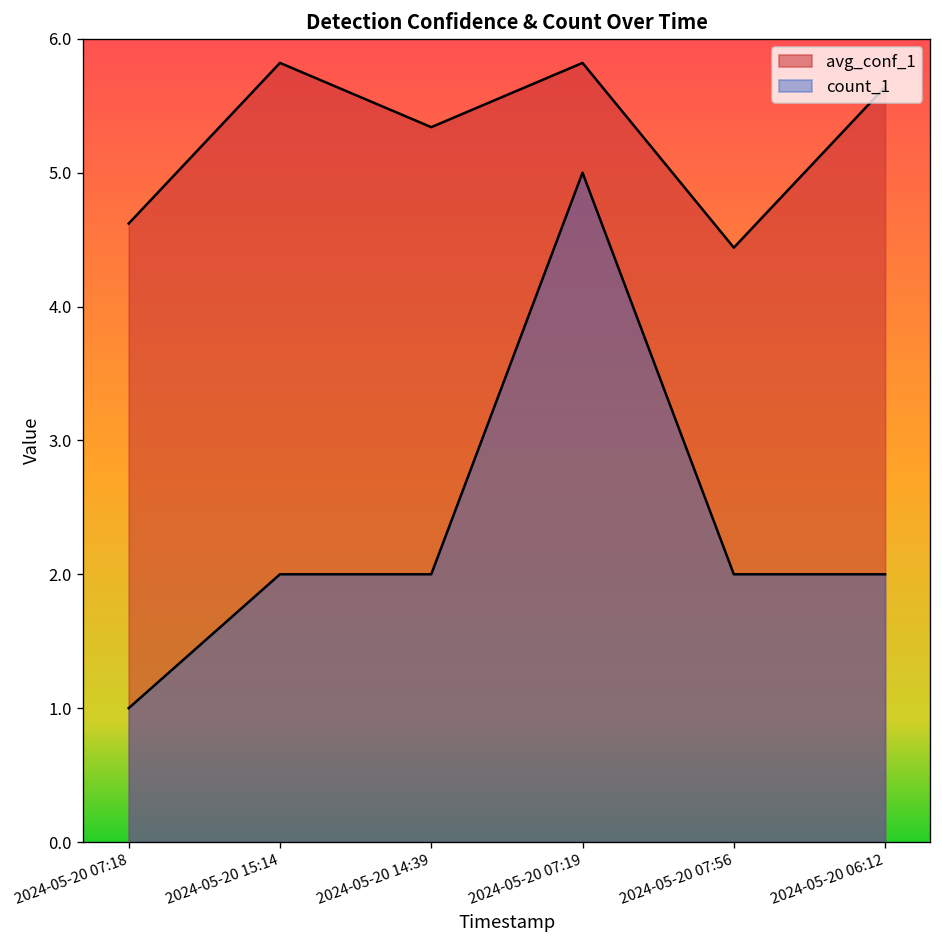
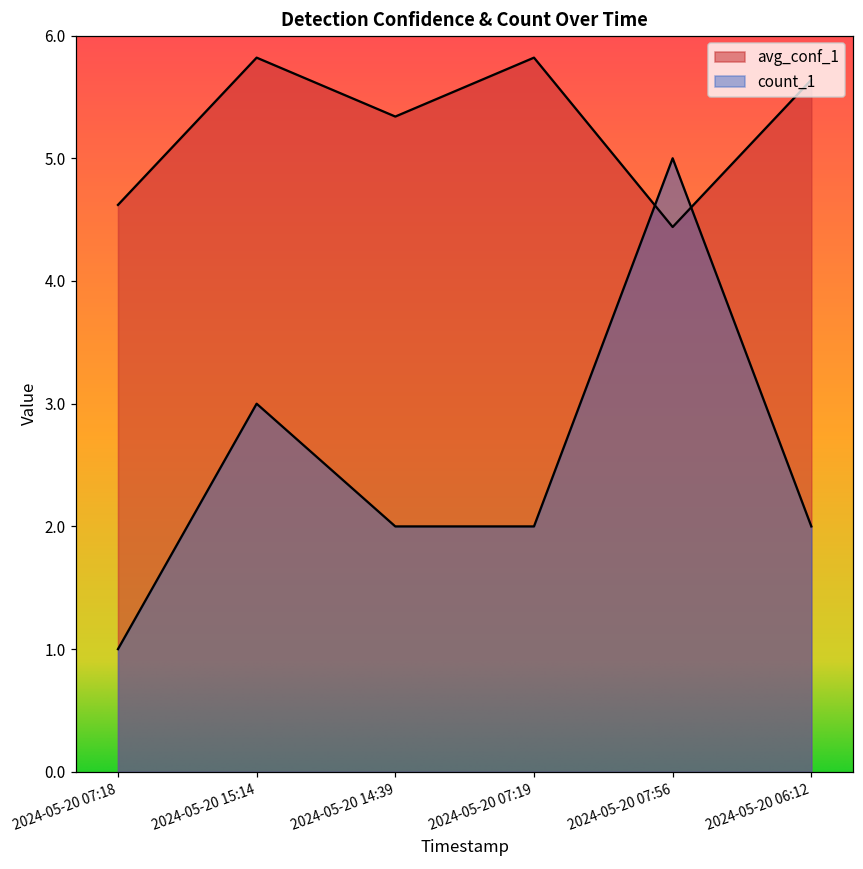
  {
    "avg_conf_1": {
      "2024-05-20 07:18": 4.62,
      "2024-05-20 15:14": 5.82,
      "2024-05-20 14:39": 5.34,
      "2024-05-20 07:19": 5.82,
      "2024-05-20 07:56": 4.44
    },
    "count_1": {
      "2024-05-20 07:18": 1,
-     "2024-05-20 15:14": 2,
+     "2024-05-20 15:14": 3,
      "2024-05-20 14:39": 2,
-     "2024-05-20 07:19": 5,
-     "2024-05-20 07:56": 2,
+     "2024-05-20 07:19": 2,
+     "2024-05-20 07:56": 5,
      "2024-05-20 06:12": 2
    }
  }
